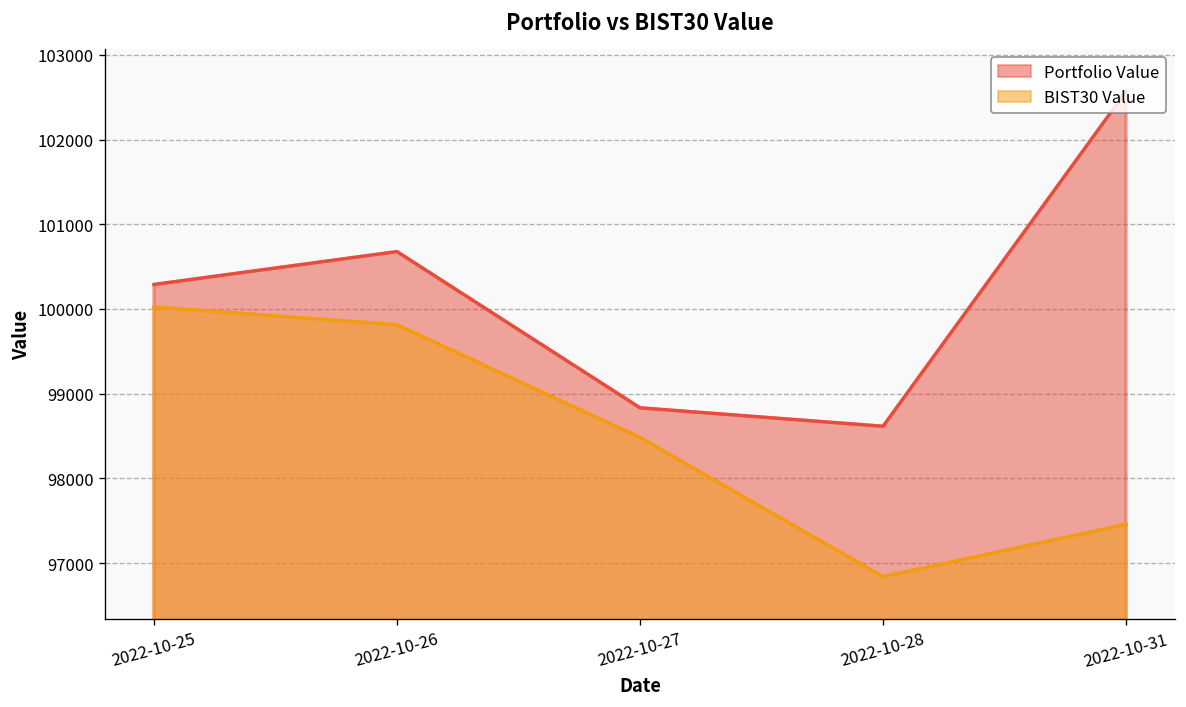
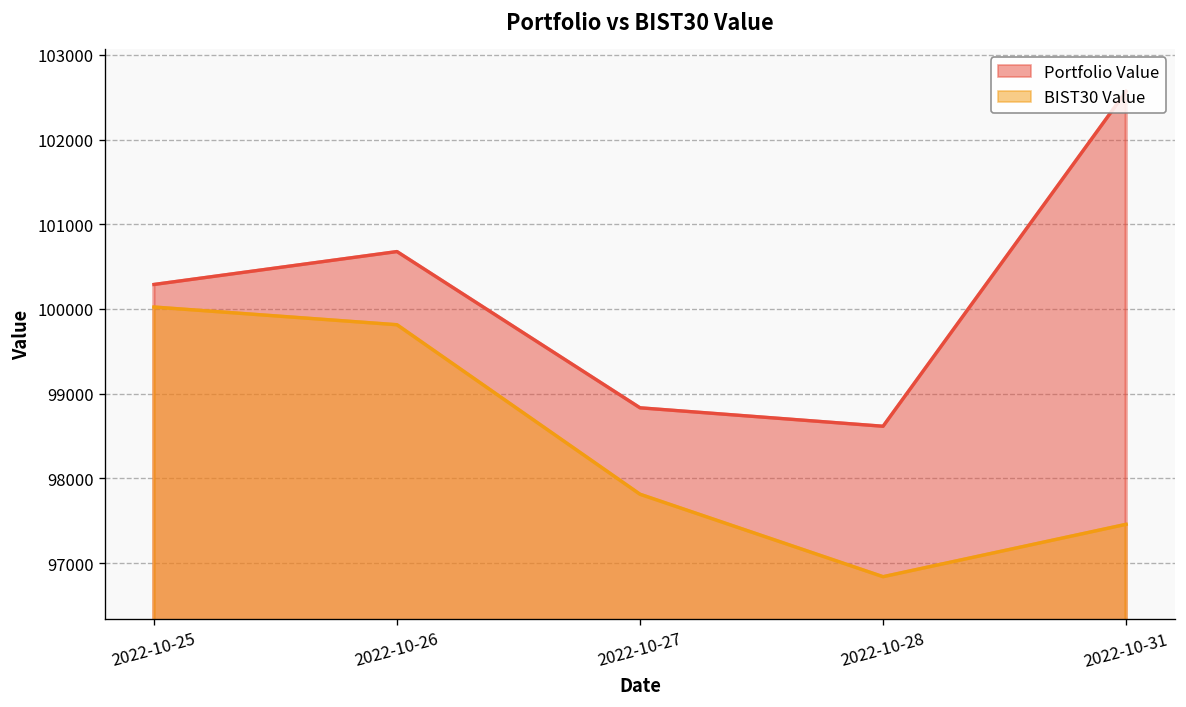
  {
    "Portfolio Value": {
      "2022-10-25": 100300,
      "2022-10-26": 100700,
      "2022-10-27": 98800,
      "2022-10-28": 98600
    },
    "BIST30 Value": {
      "2022-10-25": 100000,
      "2022-10-26": 99800,
-     "2022-10-27": 98500,
+     "2022-10-27": 97800,
      "2022-10-28": 96800,
      "2022-10-31": 97500
    }
  }
